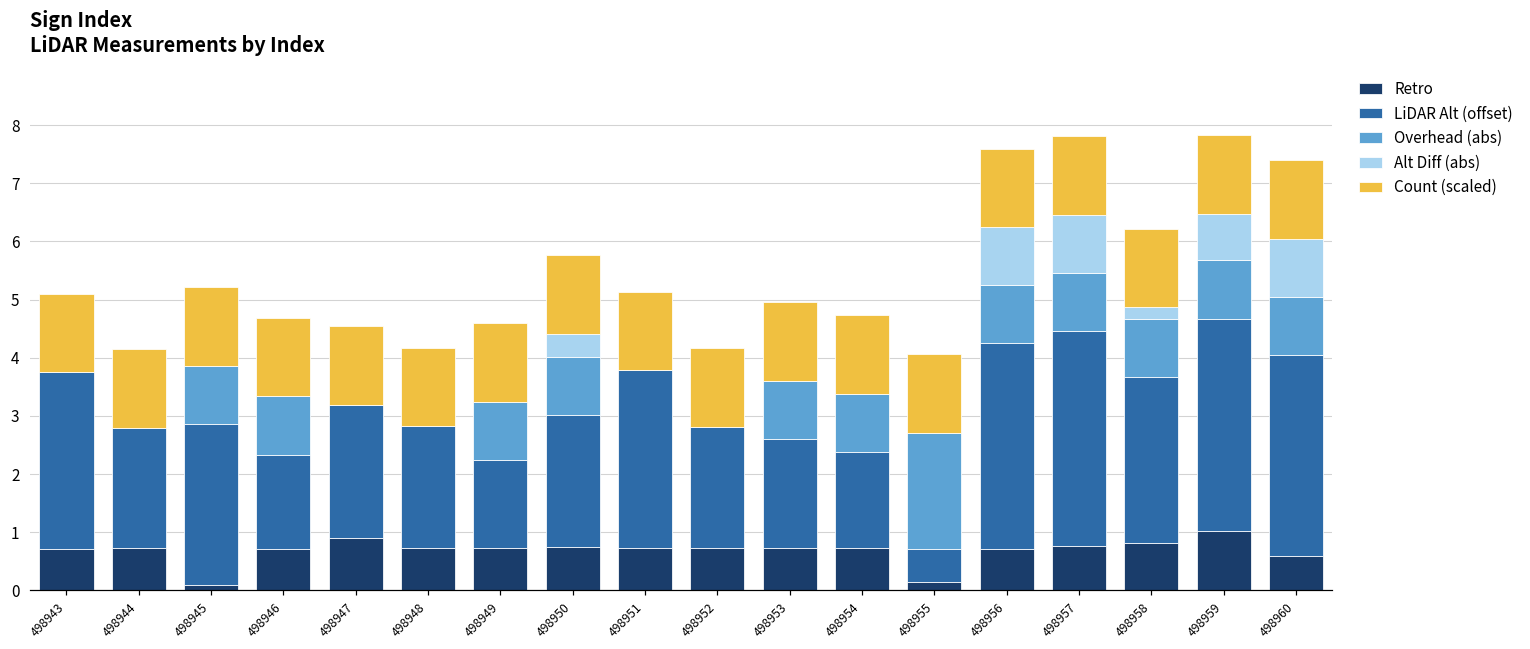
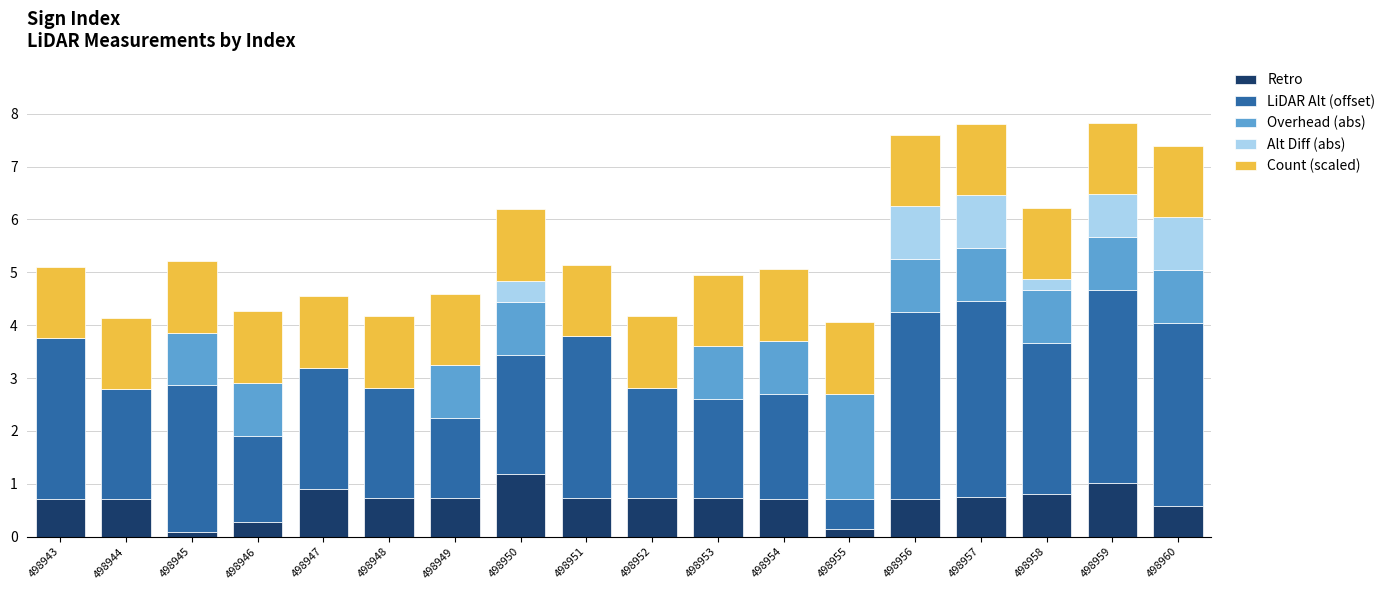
  {
    "Retro": {
      "498943": 0.7,
      "498944": 0.7,
      "498945": 0.1,
-     "498946": 0.7,
+     "498946": 0.3,
      "498947": 0.9,
      "498948": 0.7,
      "498949": 0.7,
-     "498950": 0.7,
+     "498950": 1.2,
      "498951": 0.7,
      "498952": 0.7,
      "498953": 0.7,
      "498954": 0.7,
      "498955": 0.1,
      "498956": 0.7,
      "498957": 0.8,
      "498958": 0.8,
      "498959": 1.0,
      "498960": 0.6
    },
    "LiDAR Alt (offset)": {
      "498943": 3.0,
      "498944": 2.1,
      "498945": 2.8,
      "498946": 1.6,
      "498947": 2.3,
      "498948": 2.1,
      "498949": 1.5,
      "498950": 2.3,
      "498951": 3.1,
      "498952": 2.1,
      "498953": 1.9,
-     "498954": 1.7,
+     "498954": 2.0,
      "498955": 0.6,
      "498956": 3.5,
      "498957": 3.7,
      "498958": 2.8,
      "498959": 3.7,
      "498960": 3.5
    },
    "Overhead (abs)": {
      "498943": 0.0,
      "498944": 0.0,
      "498945": 1.0,
      "498946": 1.0,
      "498947": 0.0,
      "498948": 0.0,
      "498949": 1.0,
      "498950": 1.0,
      "498951": 0.0,
      "498952": 0.0,
      "498953": 1.0,
      "498954": 1.0,
      "498955": 2.0,
      "498956": 1.0,
      "498957": 1.0,
      "498958": 1.0,
      "498959": 1.0,
      "498960": 1.0
    },
    "Alt Diff (abs)": {
      "498943": 0.0,
      "498944": 0.0,
      "498945": 0.0,
      "498946": 0.0,
      "498947": 0.0,
      "498948": 0.0,
      "498949": 0.0,
      "498950": 0.4,
      "498951": 0.0,
      "498952": 0.0,
      "498953": 0.0,
      "498954": 0.0,
      "498955": 0.0,
      "498956": 1.0,
      "498957": 1.0,
      "498958": 0.2,
      "498959": 0.8,
      "498960": 1.0
    },
    "Count (scaled)": {
      "498943": 1.3,
      "498944": 1.3,
      "498945": 1.3,
      "498946": 1.3,
      "498947": 1.3,
      "498948": 1.3,
      "498949": 1.3,
      "498950": 1.3,
      "498951": 1.3,
      "498952": 1.3,
      "498953": 1.3,
      "498954": 1.3,
      "498955": 1.3,
      "498956": 1.3,
      "498957": 1.3,
      "498958": 1.3,
      "498959": 1.3,
      "498960": 1.3
    }
  }
